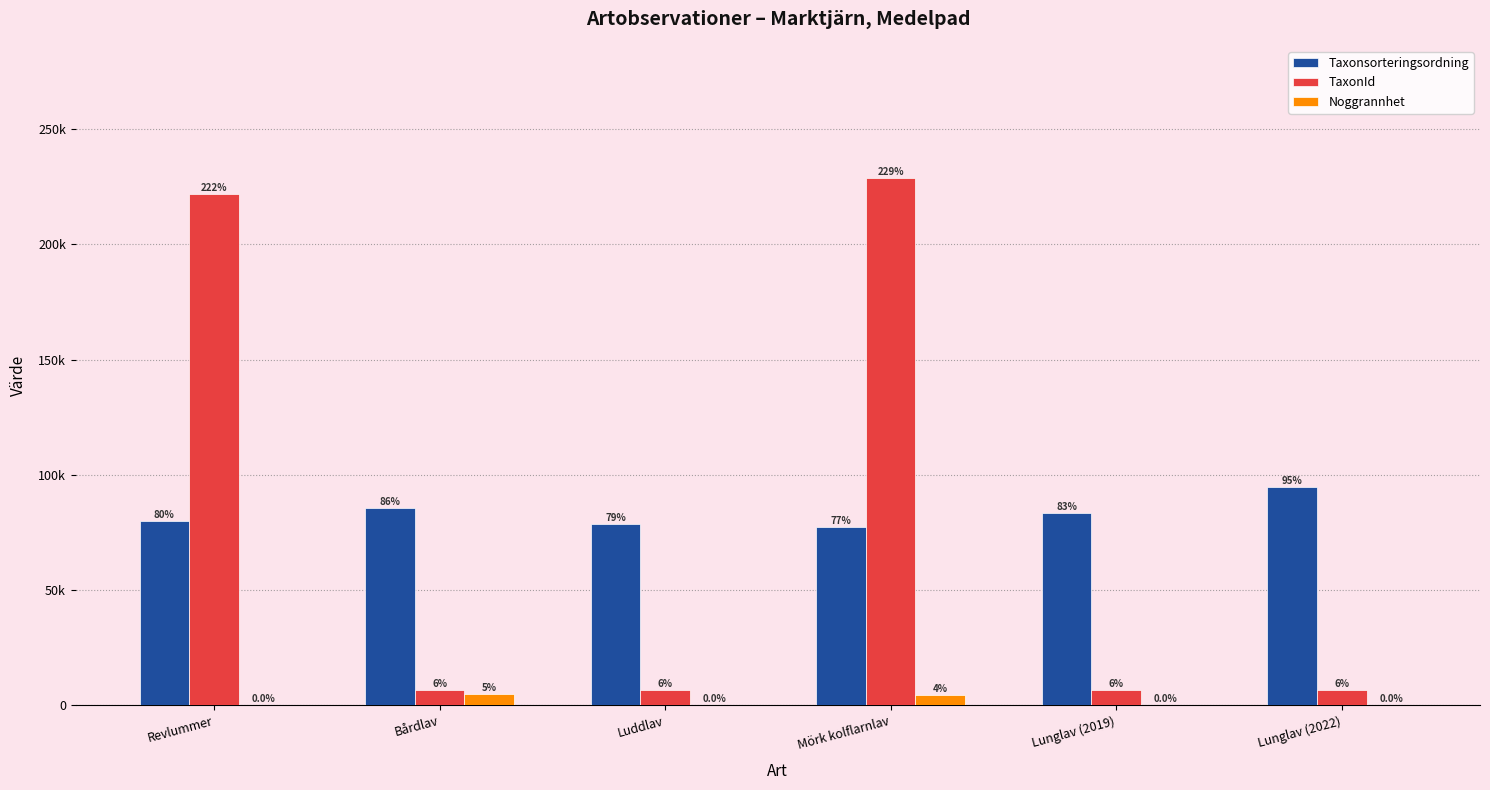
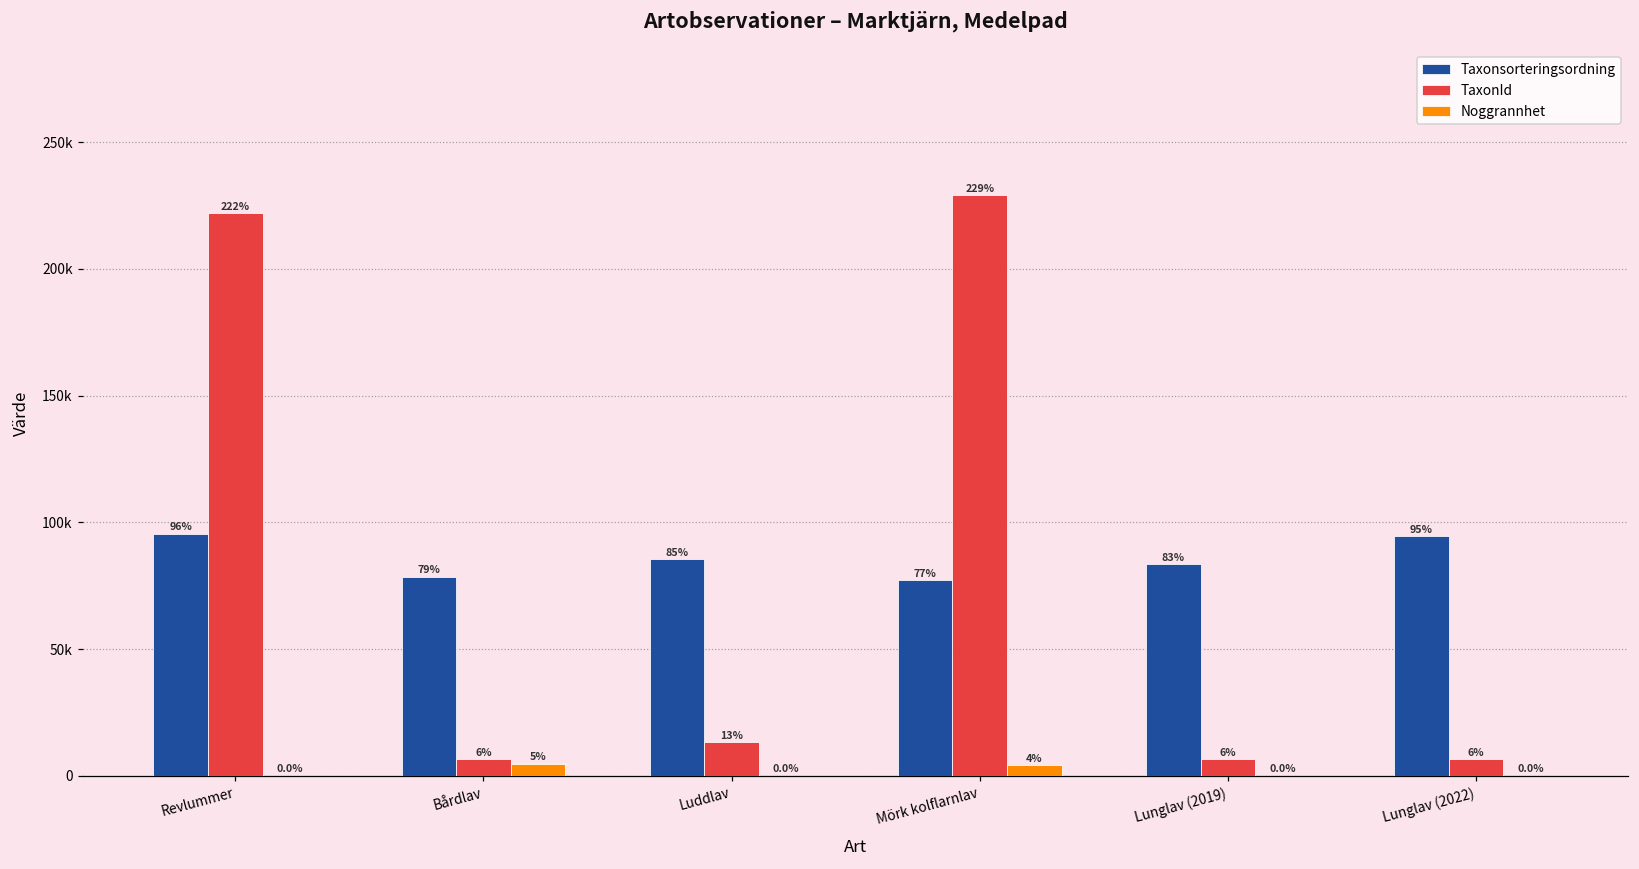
  {
    "Taxonsorteringsordning": {
-     "Revlummer": "80%",
-     "Bårdlav": "86%",
-     "Luddlav": "79%",
+     "Revlummer": "96%",
+     "Bårdlav": "79%",
+     "Luddlav": "85%",
      "Mörk kolflarnlav": "77%",
      "Lunglav (2019)": "83%",
      "Lunglav (2022)": "95%"
    },
    "TaxonId": {
      "Revlummer": "222%",
      "Bårdlav": "6%",
-     "Luddlav": "6%",
+     "Luddlav": "13%",
      "Mörk kolflarnlav": "229%",
      "Lunglav (2019)": "6%",
      "Lunglav (2022)": "6%"
    },
    "Noggrannhet": {
      "Bårdlav": "5%",
      "Mörk kolflarnlav": "4%"
    }
  }
